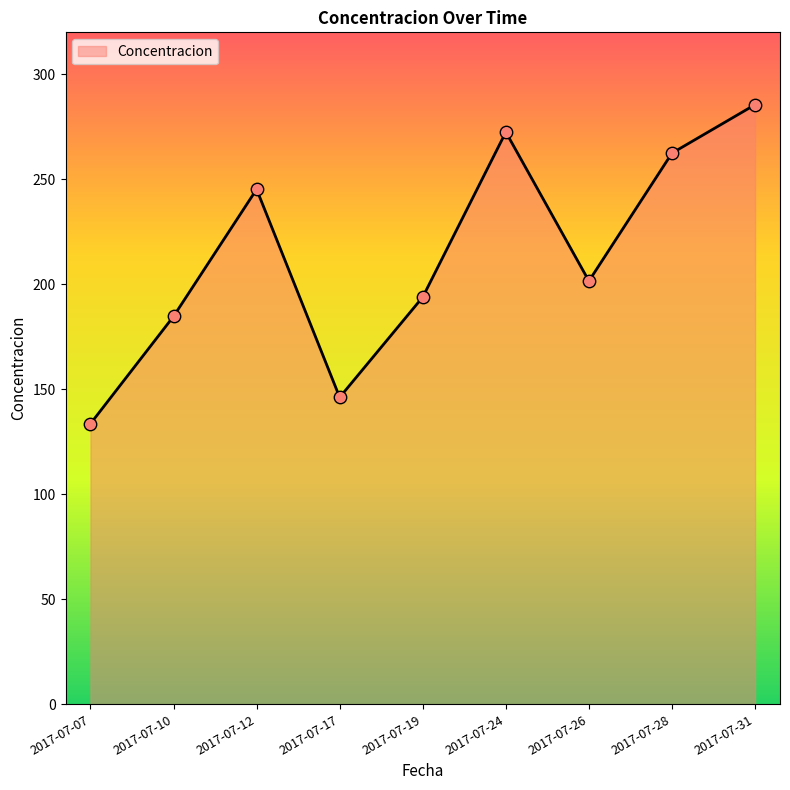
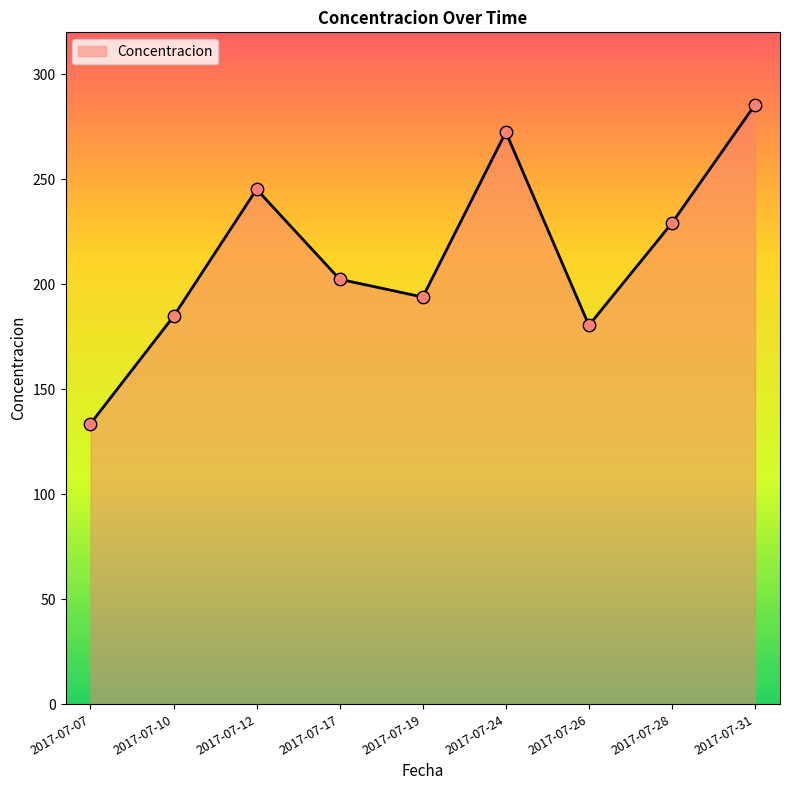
  {
    "2017-07-07": 134,
    "2017-07-10": 185,
    "2017-07-12": 245,
-   "2017-07-17": 146,
+   "2017-07-17": 202,
    "2017-07-19": 194,
    "2017-07-24": 272,
-   "2017-07-26": 202,
-   "2017-07-28": 262,
+   "2017-07-26": 180,
+   "2017-07-28": 229,
    "2017-07-31": 286
  }
